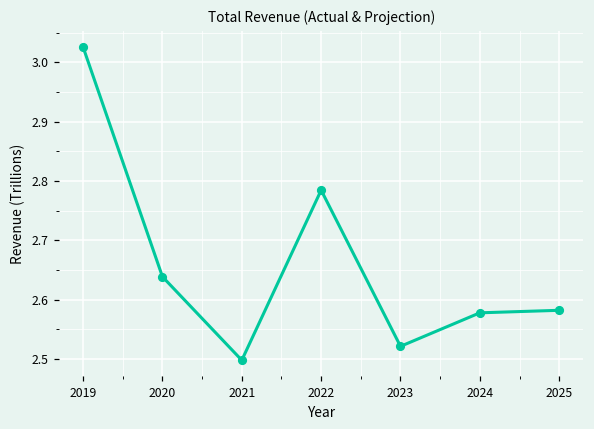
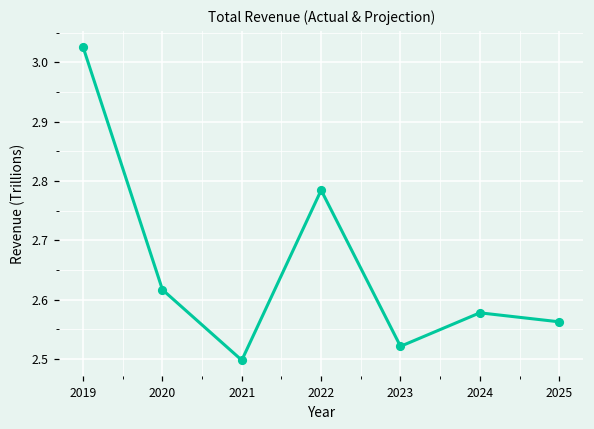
  {
    "2019": 3.03,
-   "2020": 2.64,
+   "2020": 2.62,
    "2021": 2.50,
    "2022": 2.78,
    "2023": 2.52,
    "2024": 2.58,
-   "2025": 2.58
+   "2025": 2.56
  }
